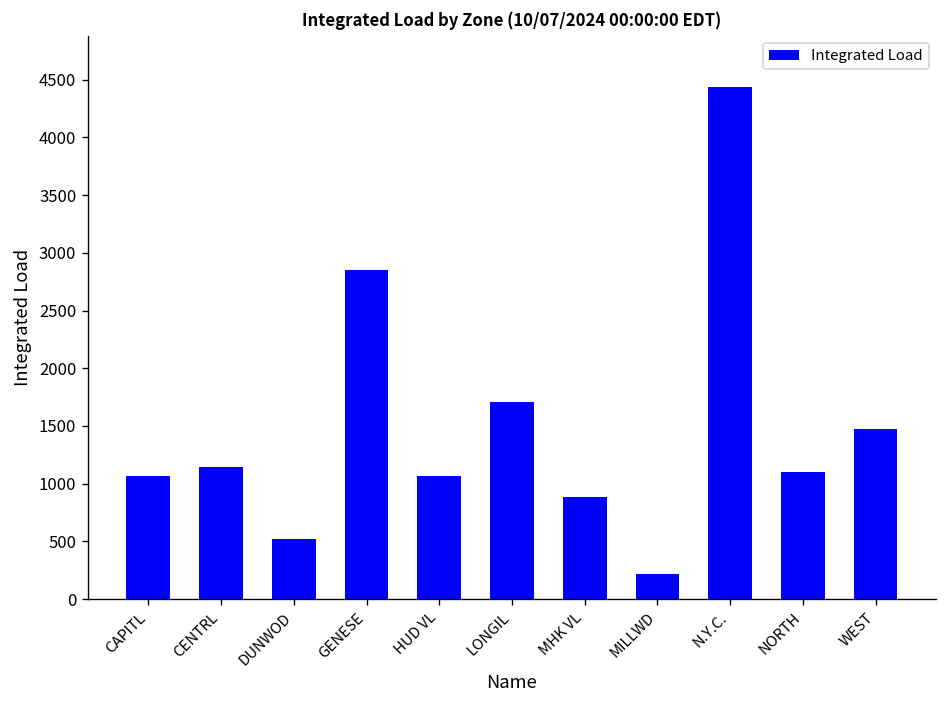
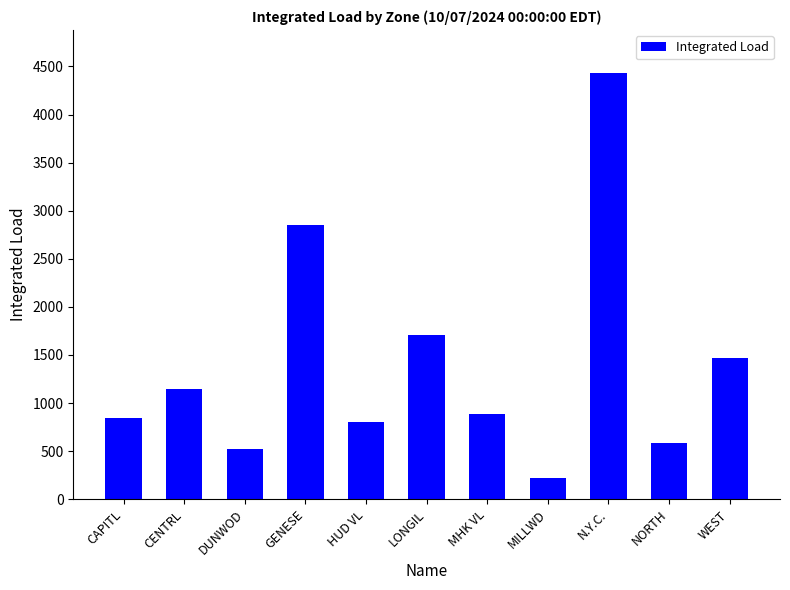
  {
-   "CAPITL": 1100,
+   "CAPITL": 800,
    "CENTRL": 1100,
    "DUNWOD": 500,
    "GENESE": 2900,
-   "HUD VL": 1100,
+   "HUD VL": 800,
    "LONGIL": 1700,
    "MHK VL": 900,
    "MILLWD": 200,
    "N.Y.C.": 4400,
-   "NORTH": 1100,
+   "NORTH": 600,
    "WEST": 1500
  }
